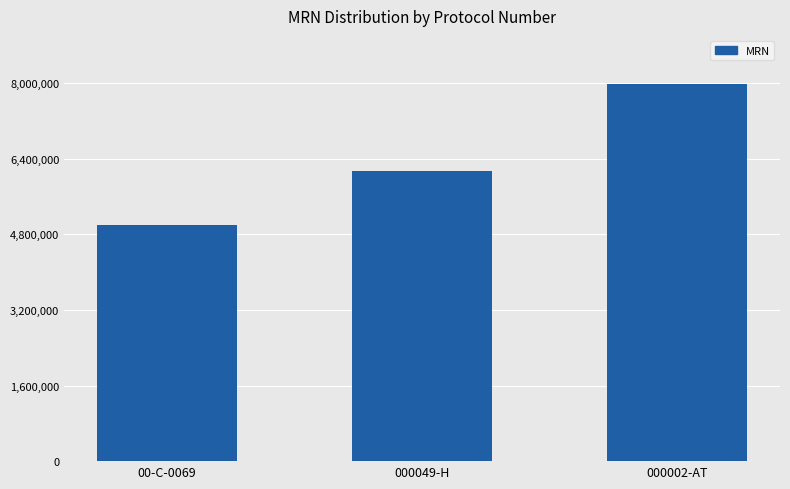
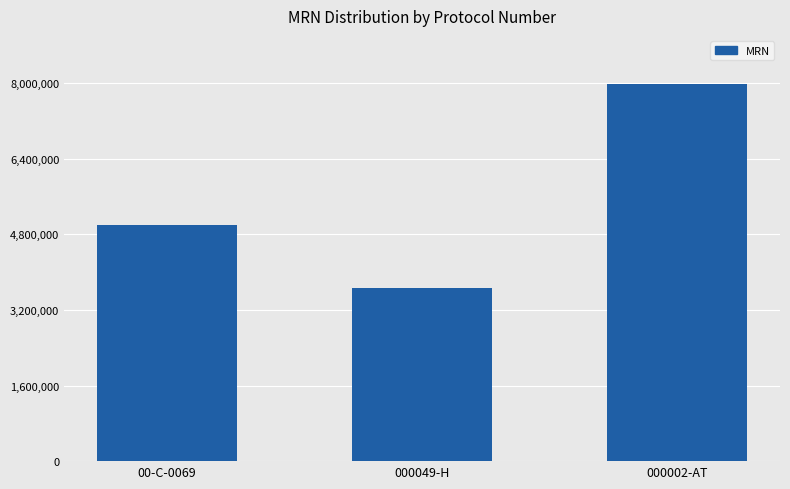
  {
    "00-C-0069": "5,000,000",
-   "000049-H": "6,100,000",
+   "000049-H": "3,700,000",
    "000002-AT": "8,000,000"
  }
